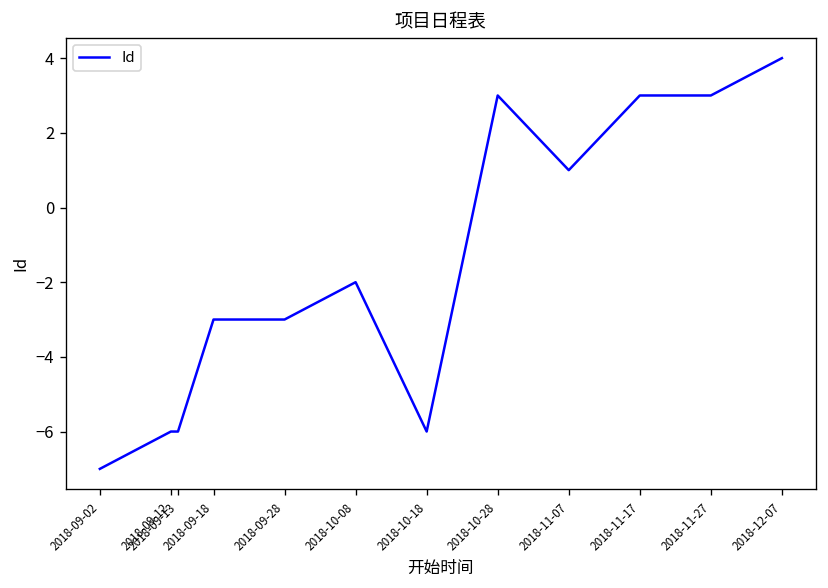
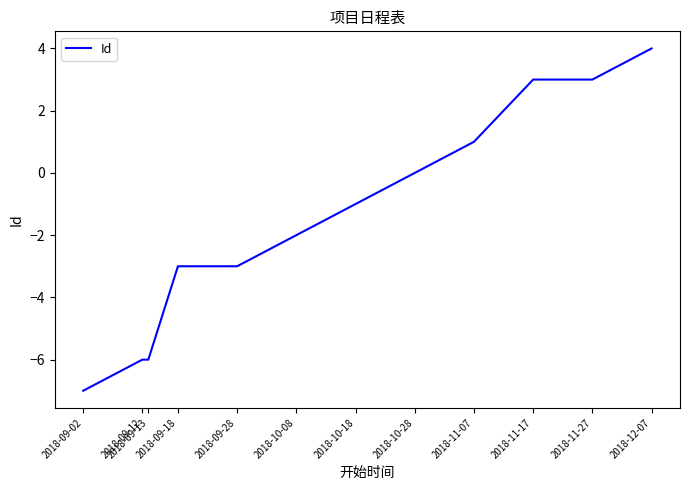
  {
    "2018-09-02": -7,
    "2018-09-12": -6,
    "2018-09-13": -6,
    "2018-09-18": -3,
    "2018-09-28": -3,
    "2018-10-08": -2,
-   "2018-10-18": -6,
-   "2018-10-28": 3,
+   "2018-10-18": -1,
+   "2018-10-28": 0,
    "2018-11-07": 1,
    "2018-11-17": 3,
    "2018-11-27": 3,
    "2018-12-07": 4
  }
